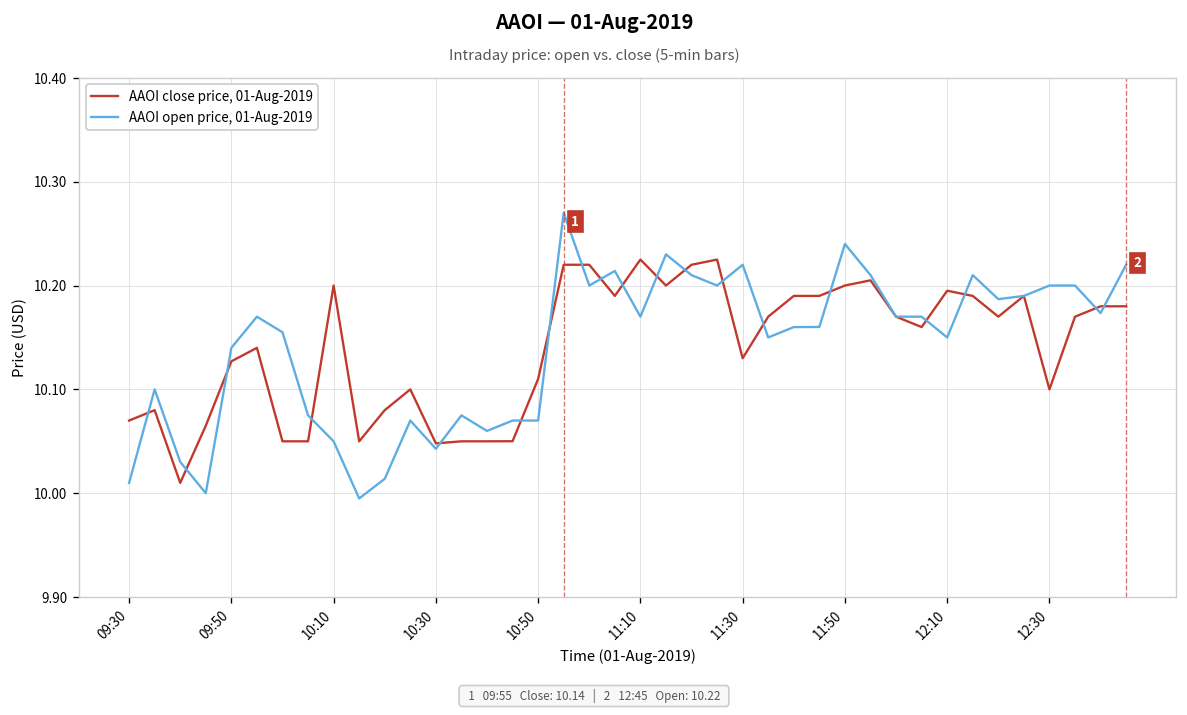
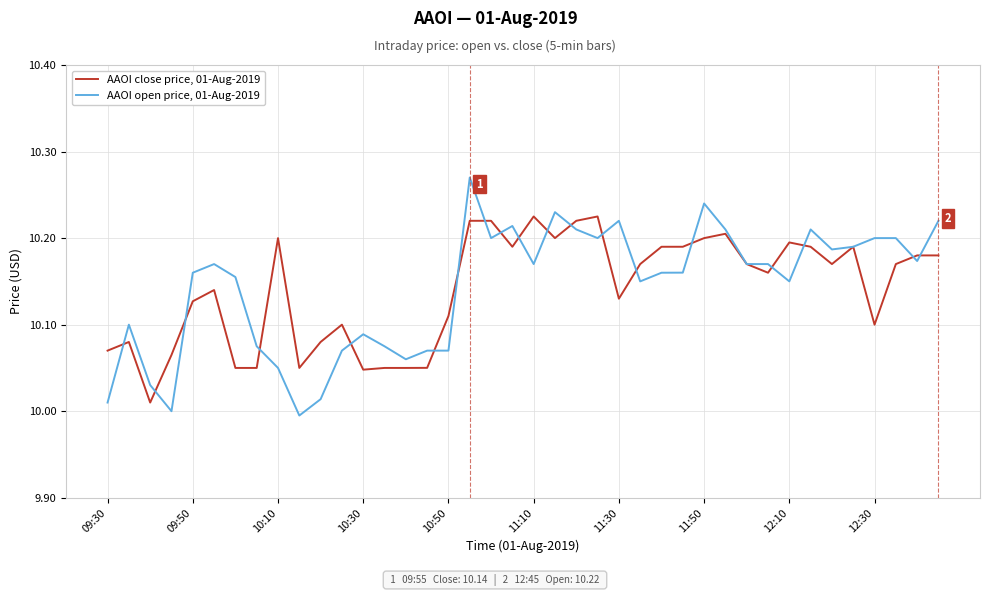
  {
    "AAOI close price, 01-Aug-2019": {
      "09:30": 10.07,
      "09:50": 10.13,
      "10:10": 10.20,
      "10:30": 10.05,
      "10:50": 10.11,
      "11:10": 10.23,
      "11:30": 10.13,
      "11:50": 10.20,
      "12:10": 10.20,
      "12:30": 10.10
    },
    "AAOI open price, 01-Aug-2019": {
      "09:30": 10.01,
-     "09:50": 10.14,
+     "09:50": 10.16,
      "10:10": 10.05,
-     "10:30": 10.04,
+     "10:30": 10.09,
      "10:50": 10.07,
      "11:10": 10.17,
      "11:30": 10.22,
      "11:50": 10.24,
      "12:10": 10.15,
      "12:30": 10.20
    }
  }
